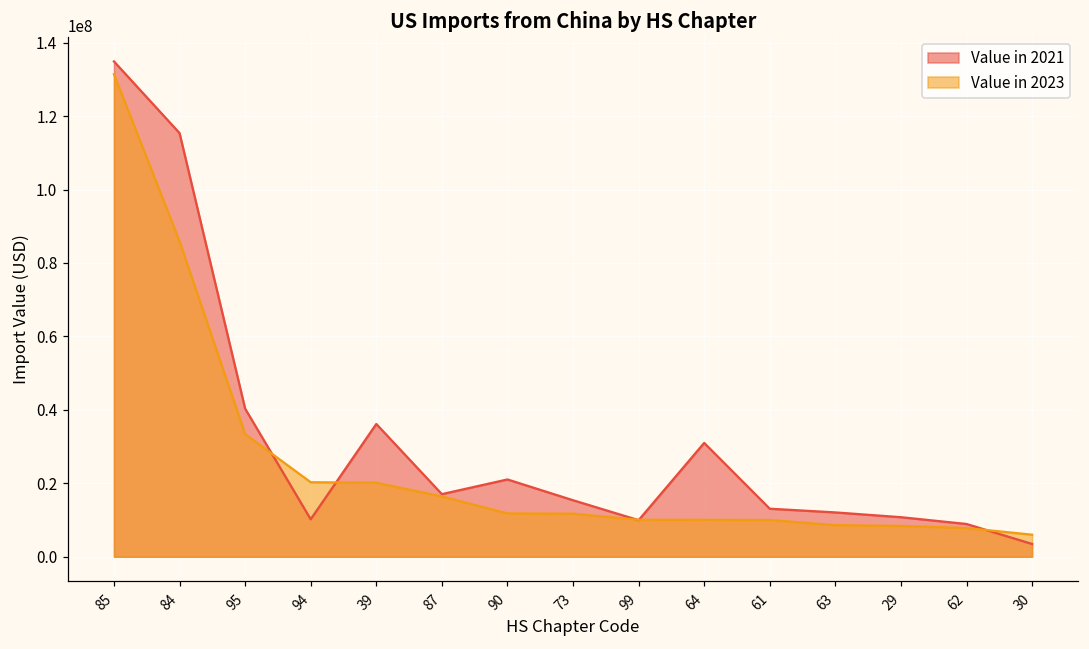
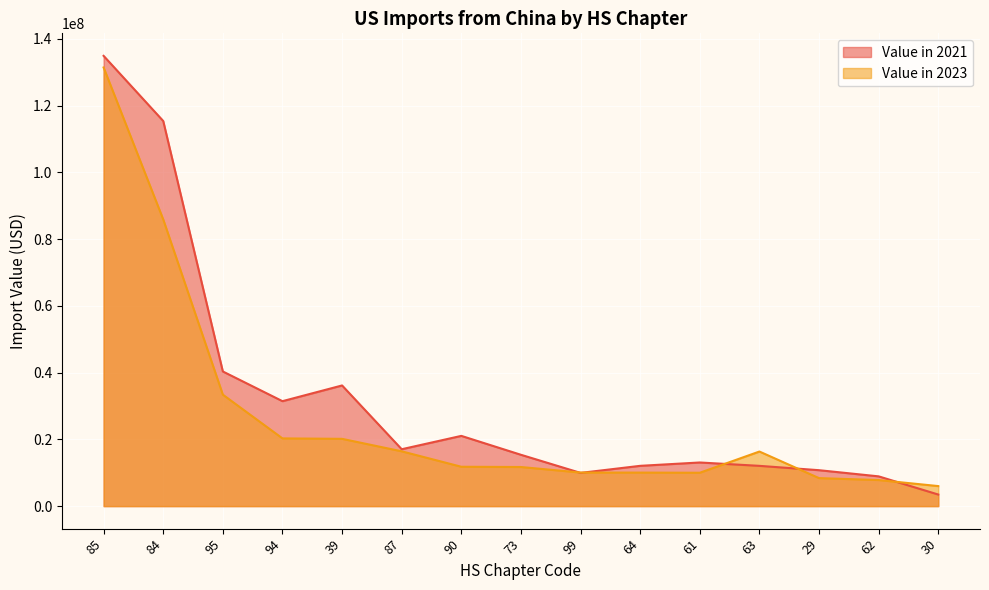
  {
    "Value in 2021": {
      "85": 135000000,
      "84": 115000000,
      "95": 40000000,
-     "94": 10000000,
+     "94": 31000000,
      "39": 36000000,
      "90": 21000000,
      "73": 15000000,
-     "64": 31000000,
+     "64": 12000000,
      "61": 13000000,
      "63": 12000000,
      "29": 11000000,
      "62": 9000000,
      "30": 3000000
    },
    "Value in 2023": {
      "85": 131000000,
      "84": 86000000,
      "95": 33000000,
      "94": 20000000,
      "39": 20000000,
      "90": 12000000,
      "73": 12000000,
      "64": 10000000,
      "61": 10000000,
-     "63": 9000000,
+     "63": 16000000,
      "29": 8000000,
      "62": 8000000,
      "30": 6000000
    }
  }
